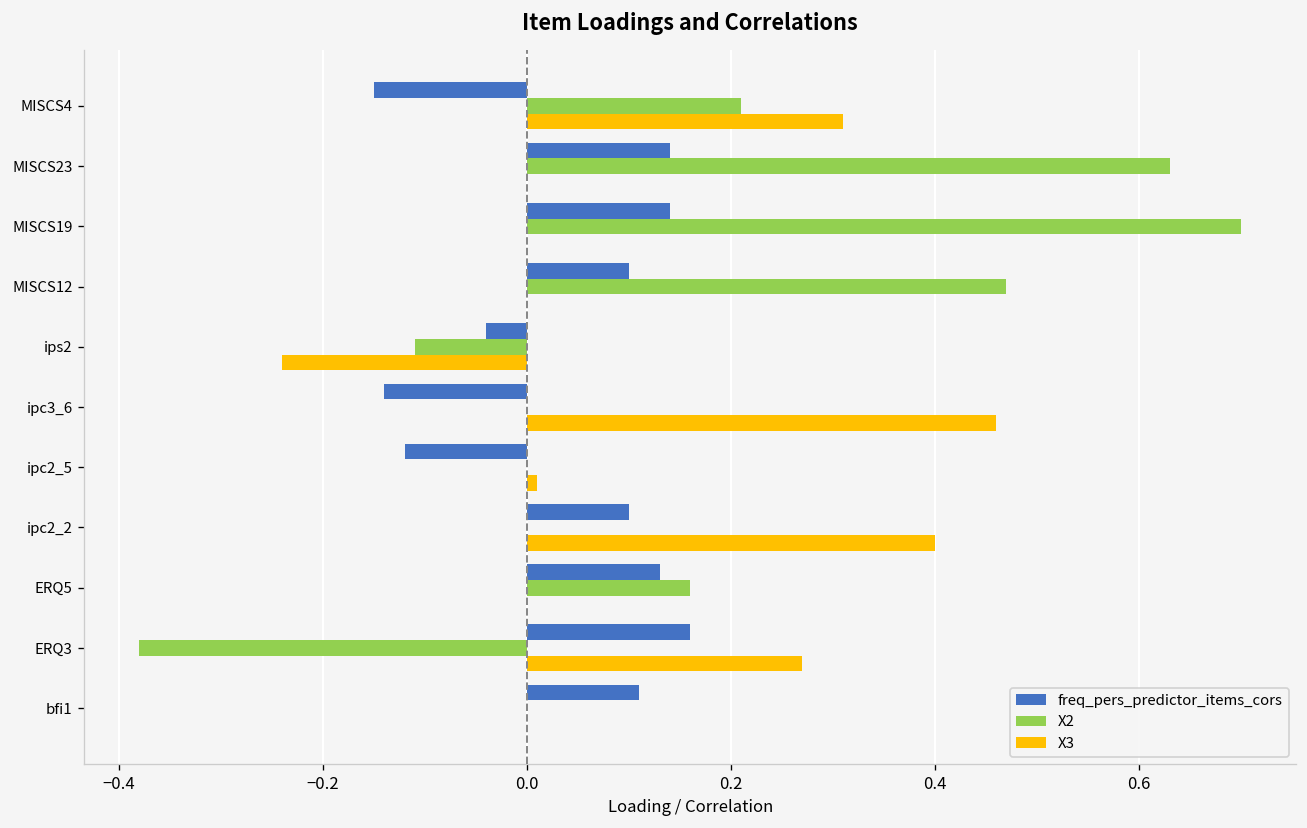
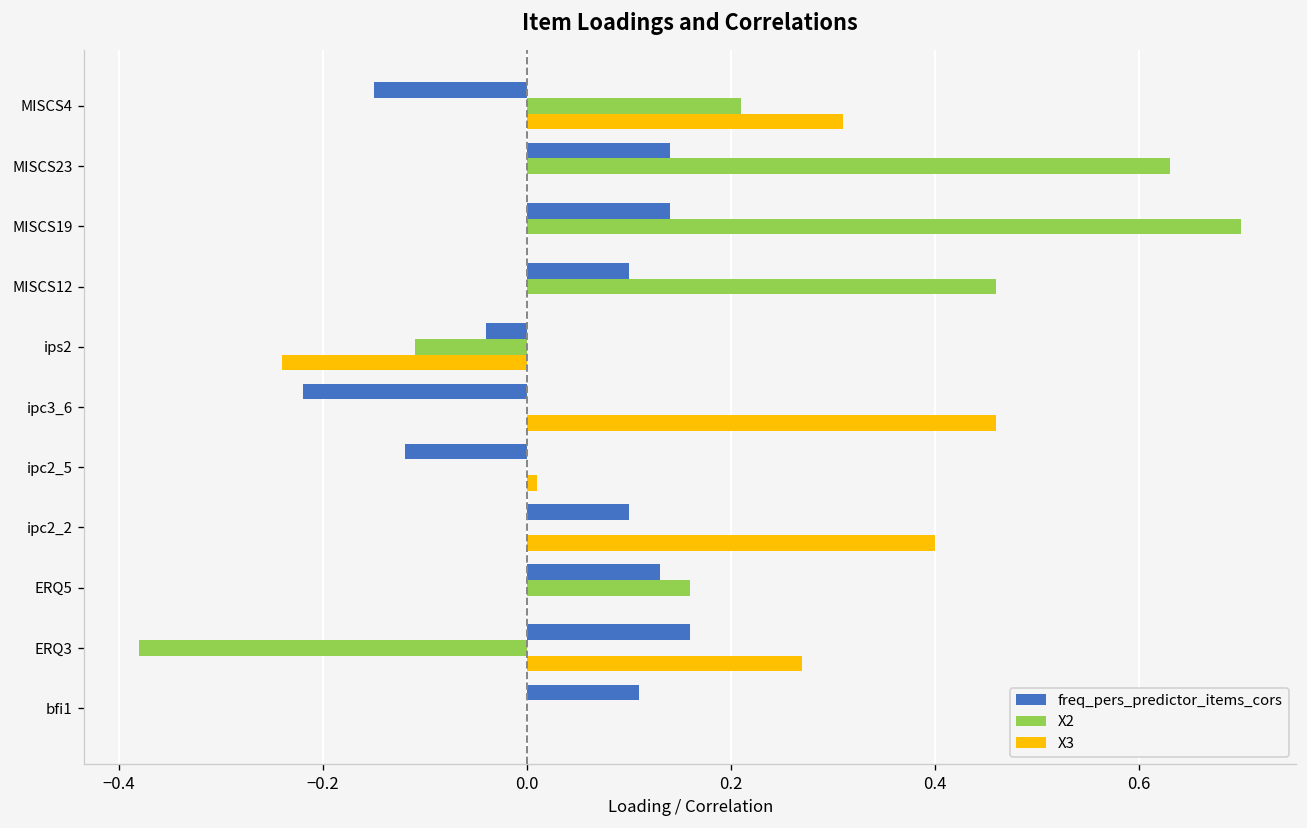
  {
    "freq_pers_predictor_items_cors": {
      "MISCS4": -0.15,
      "MISCS23": 0.14,
      "MISCS19": 0.14,
      "MISCS12": 0.10,
      "ips2": -0.04,
-     "ipc3_6": -0.14,
+     "ipc3_6": -0.22,
      "ipc2_5": -0.12,
      "ipc2_2": 0.10,
      "ERQ5": 0.13,
      "ERQ3": 0.16,
      "bfi1": 0.11
    },
    "X2": {
      "MISCS4": 0.21,
      "MISCS23": 0.63,
      "MISCS19": 0.70,
-     "MISCS12": 0.47,
+     "MISCS12": 0.46,
      "ips2": -0.11,
      "ipc3_6": 0.00,
      "ipc2_5": 0.00,
      "ipc2_2": 0.00,
      "ERQ5": 0.16,
      "ERQ3": -0.38,
      "bfi1": 0.00
    },
    "X3": {
      "MISCS4": 0.31,
      "MISCS23": 0.00,
      "MISCS19": 0.00,
      "MISCS12": 0.00,
      "ips2": -0.24,
      "ipc3_6": 0.46,
      "ipc2_5": 0.01,
      "ipc2_2": 0.40,
      "ERQ5": 0.00,
      "ERQ3": 0.27,
      "bfi1": 0.00
    }
  }
